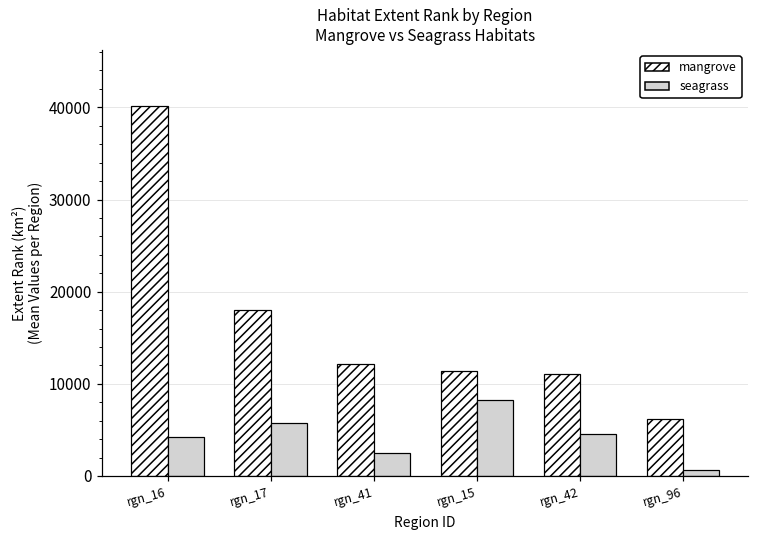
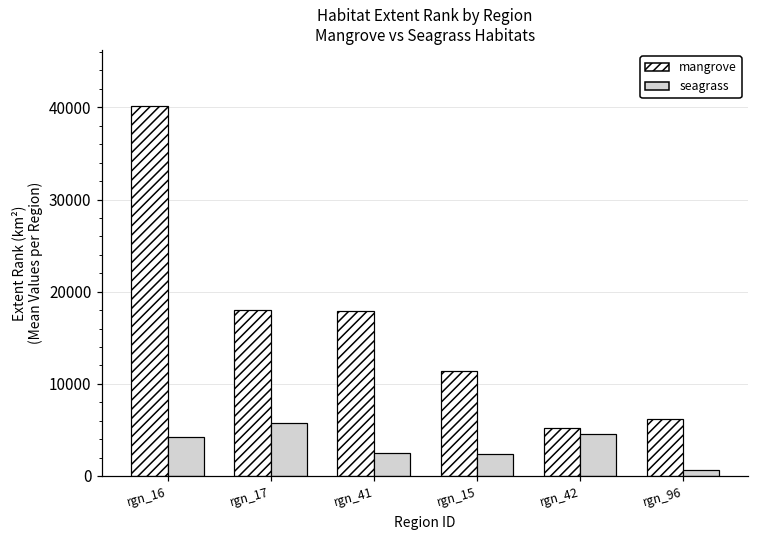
  {
    "mangrove": {
      "rgn_16": 40000,
      "rgn_17": 18000,
-     "rgn_41": 12000,
+     "rgn_41": 18000,
      "rgn_15": 11000,
-     "rgn_42": 11000,
+     "rgn_42": 5000,
      "rgn_96": 6000
    },
    "seagrass": {
      "rgn_16": 4000,
      "rgn_17": 6000,
      "rgn_41": 2000,
-     "rgn_15": 8000,
+     "rgn_15": 2000,
      "rgn_42": 5000,
      "rgn_96": 1000
    }
  }
